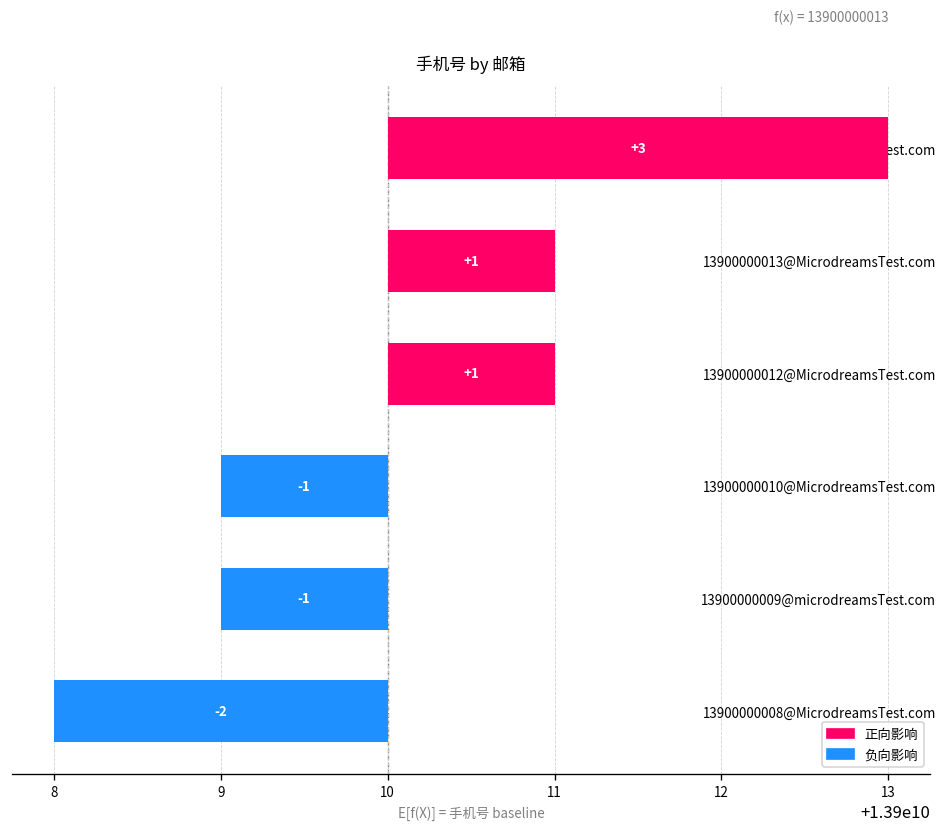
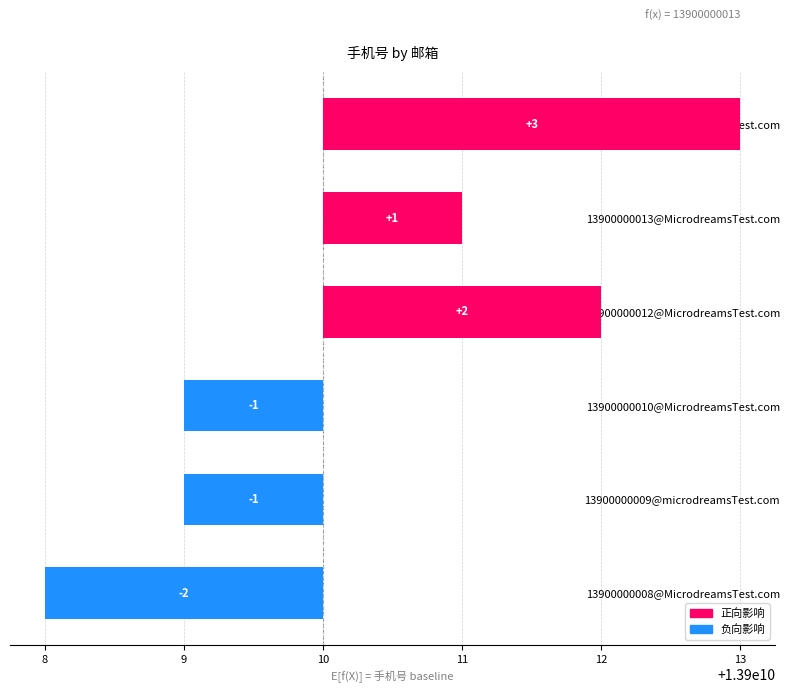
  {
    "13900000011@MicrodreamsTest.com": "+3",
    "13900000013@MicrodreamsTest.com": "+1",
-   "13900000012@MicrodreamsTest.com": "+1",
+   "13900000012@MicrodreamsTest.com": "+2",
    "13900000010@MicrodreamsTest.com": "-1",
    "13900000009@microdreamsTest.com": "-1",
    "13900000008@MicrodreamsTest.com": "-2"
  }
